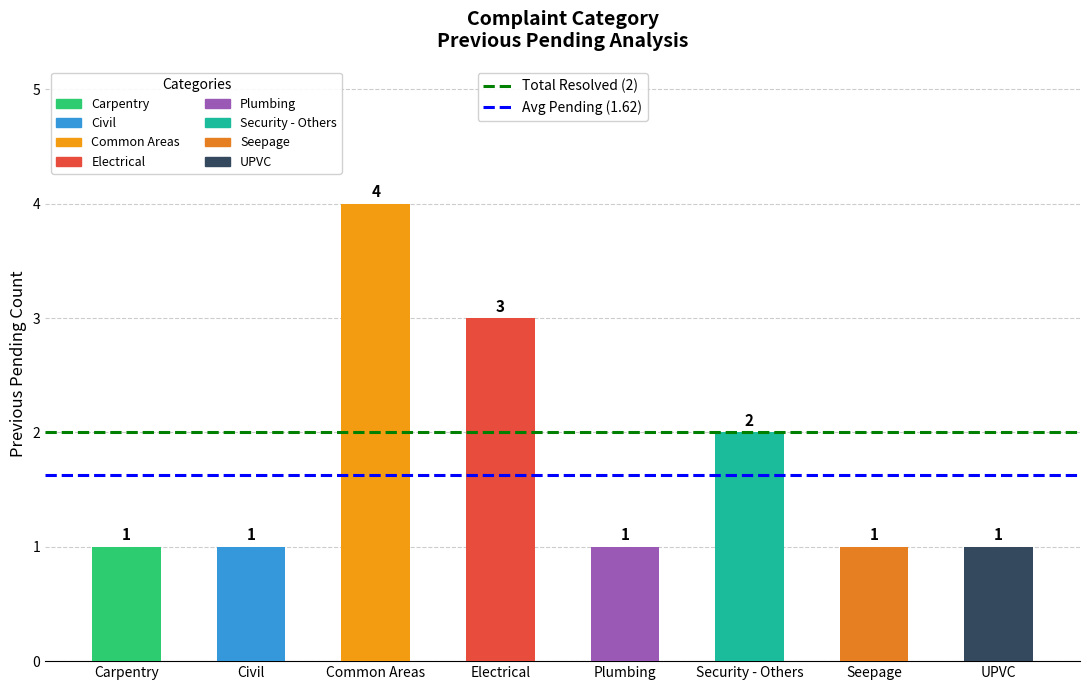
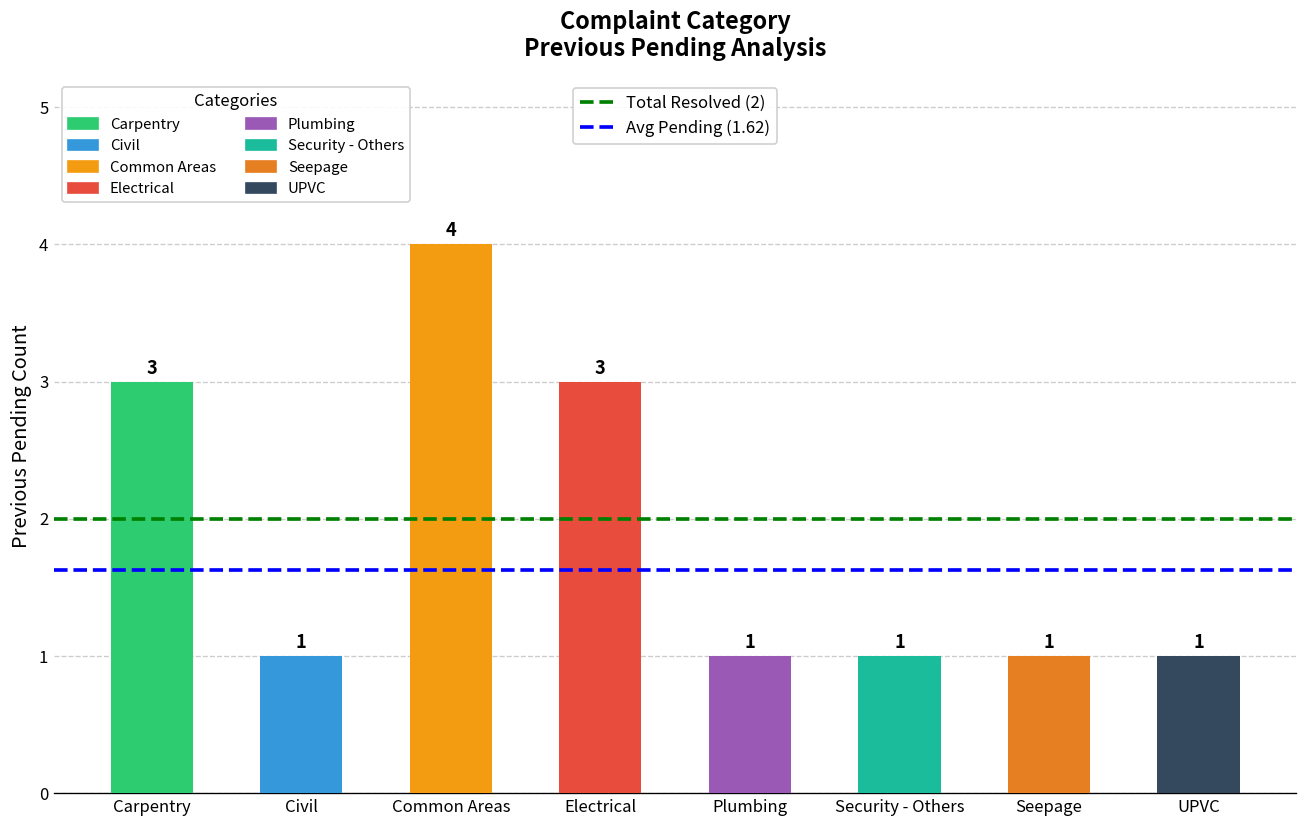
  {
-   "Carpentry": 1,
+   "Carpentry": 3,
    "Civil": 1,
    "Common Areas": 4,
    "Electrical": 3,
    "Plumbing": 1,
-   "Security - Others": 2,
+   "Security - Others": 1,
    "Seepage": 1,
    "UPVC": 1
  }
